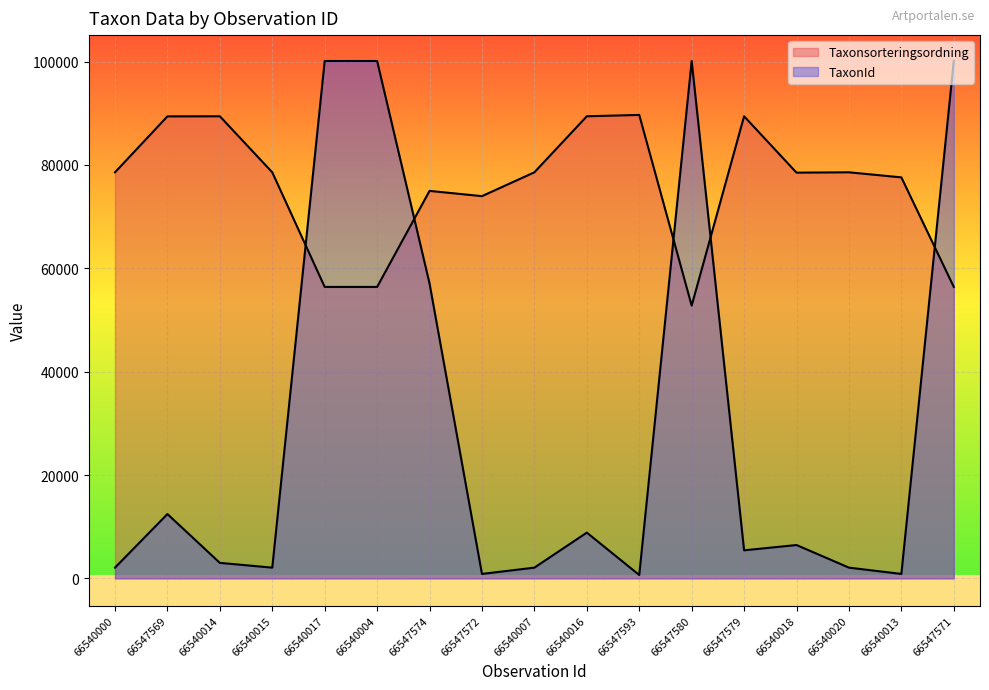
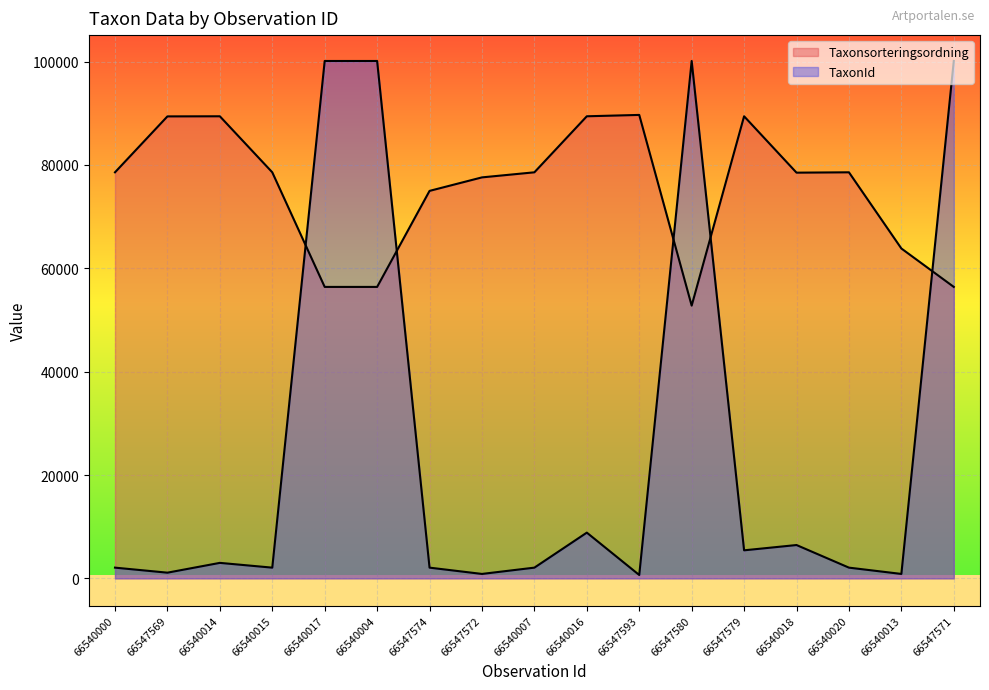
  {
    "Taxonsorteringsordning": {
      "66540000": 79000,
      "66547569": 89000,
      "66540014": 89000,
      "66540015": 79000,
      "66540017": 56000,
      "66540004": 56000,
      "66547574": 75000,
-     "66547572": 74000,
+     "66547572": 78000,
      "66540007": 79000,
      "66540016": 89000,
      "66547593": 90000,
      "66547580": 53000,
      "66547579": 89000,
      "66540018": 79000,
      "66540020": 79000,
-     "66540013": 78000,
+     "66540013": 64000,
      "66547571": 56000
    },
    "TaxonId": {
      "66540000": 2000,
-     "66547569": 12000,
+     "66547569": 1000,
      "66540014": 3000,
      "66540015": 2000,
      "66540017": 100000,
      "66540004": 100000,
-     "66547574": 57000,
+     "66547574": 2000,
      "66547572": 1000,
      "66540007": 2000,
      "66540016": 9000,
      "66547593": 1000,
      "66547580": 100000,
      "66547579": 5000,
      "66540018": 6000,
      "66540020": 2000,
      "66540013": 1000
    }
  }
